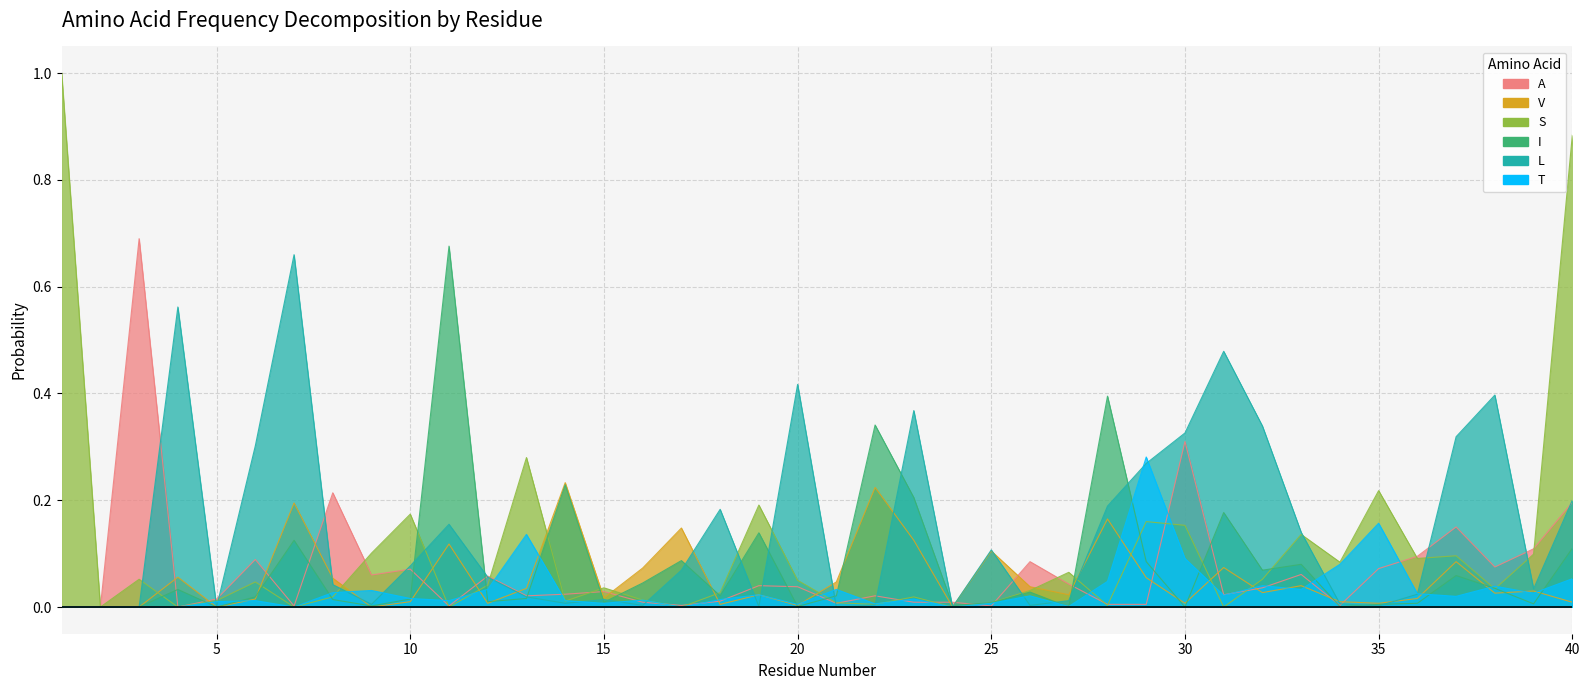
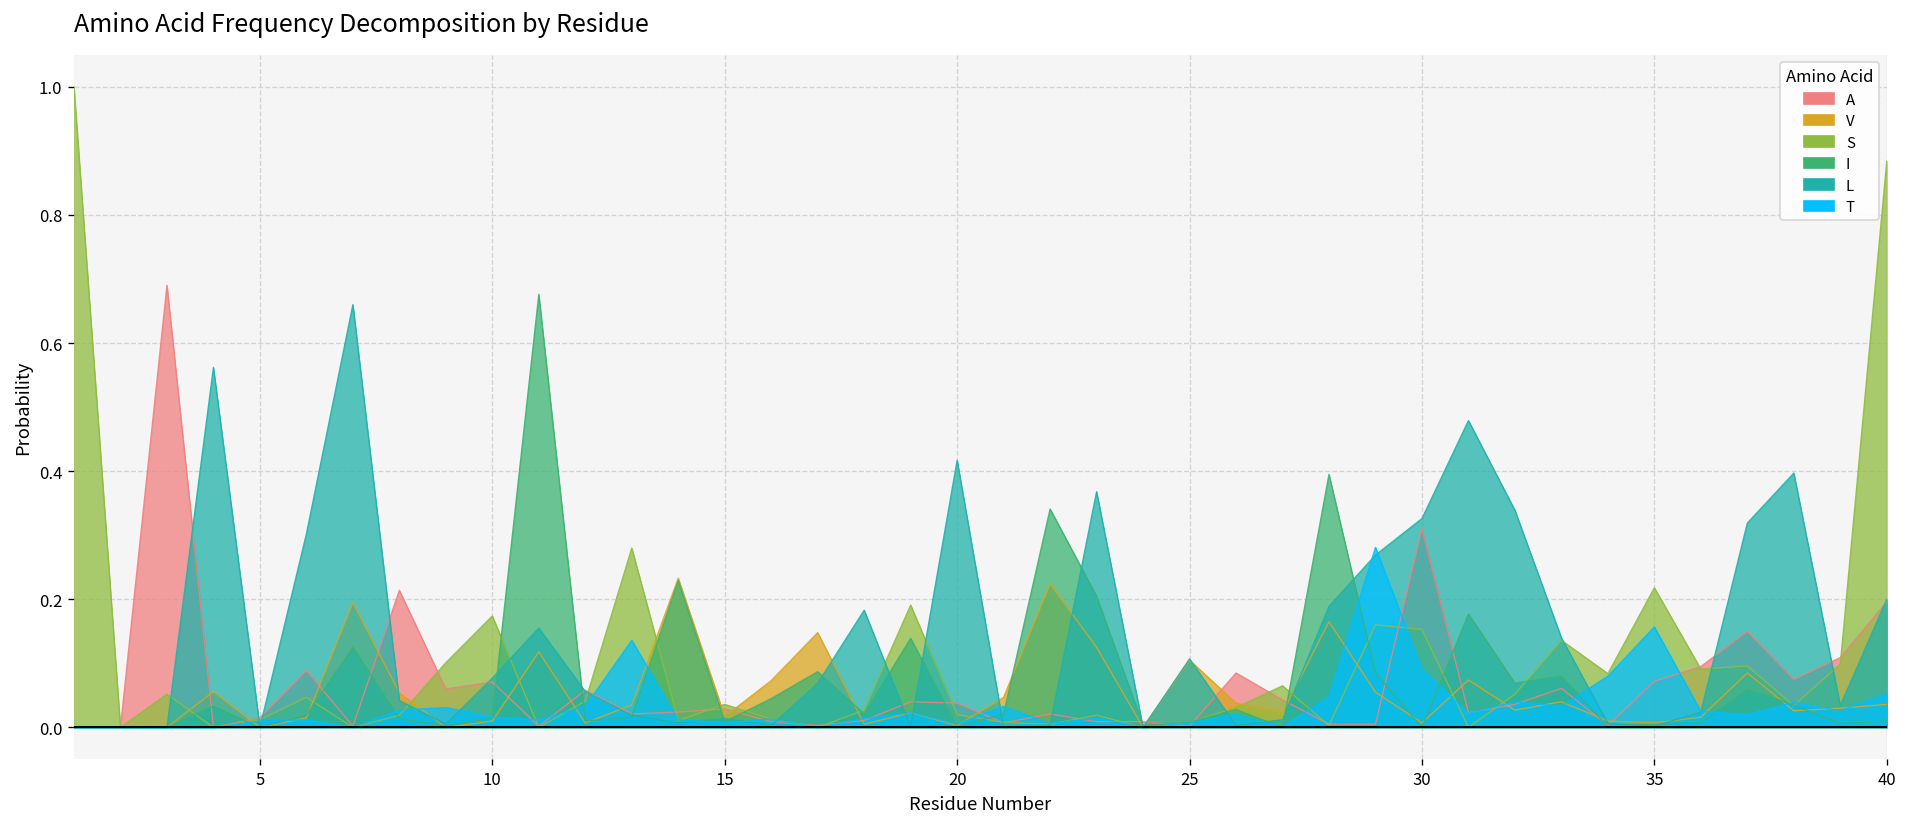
  {
    "A": {
      "10": 0.07,
      "15": 0.03,
      "20": 0.04,
      "25": 0.00,
      "30": 0.31,
      "35": 0.07
    },
    "V": {
      "10": 0.01,
      "30": 0.01,
-     "40": 0.01
+     "40": 0.04
    },
    "S": {
      "10": 0.17,
      "15": 0.04,
-     "20": 0.05,
+     "20": 0.02,
      "30": 0.15,
      "35": 0.22,
      "40": 0.88
    },
    "I": {
      "30": 0.00,
-     "40": 0.11
+     "40": 0.01
    },
    "L": {
      "10": 0.08,
      "20": 0.42,
      "30": 0.33
    },
    "T": {
      "30": 0.09,
      "35": 0.16,
      "40": 0.05
    }
  }
